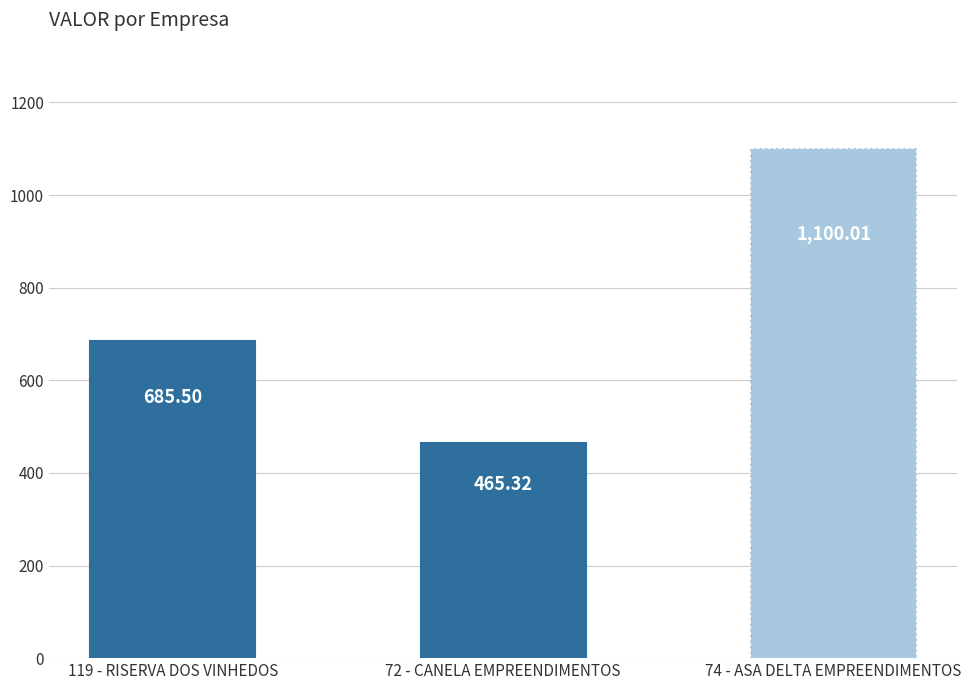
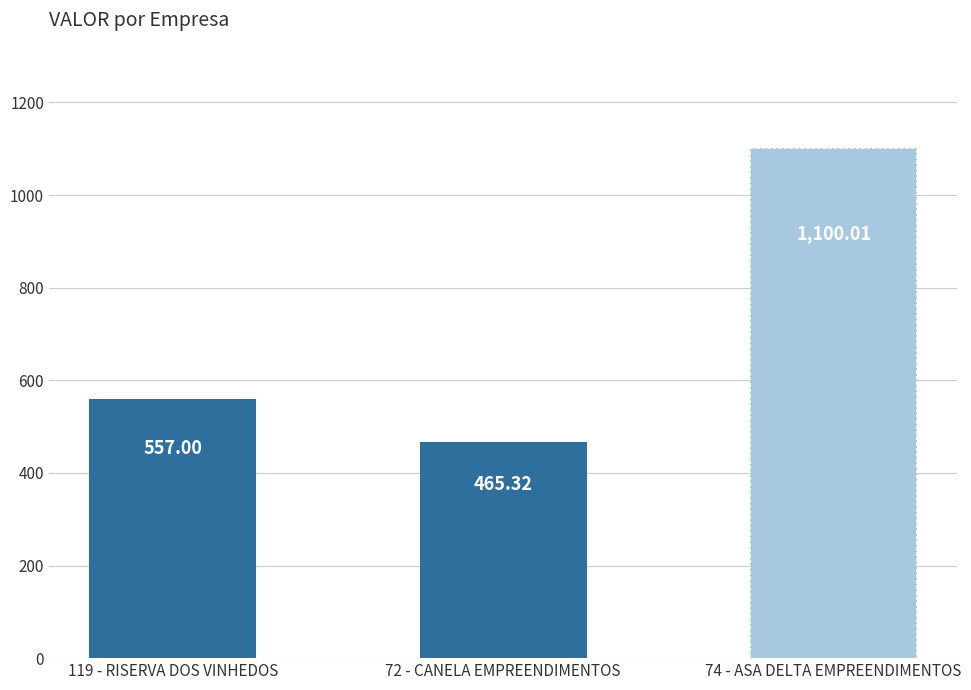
  {
-   "119 - RISERVA DOS VINHEDOS": "685.50",
+   "119 - RISERVA DOS VINHEDOS": "557.00",
    "72 - CANELA EMPREENDIMENTOS": "465.32",
    "74 - ASA DELTA EMPREENDIMENTOS": "1,100.01"
  }
